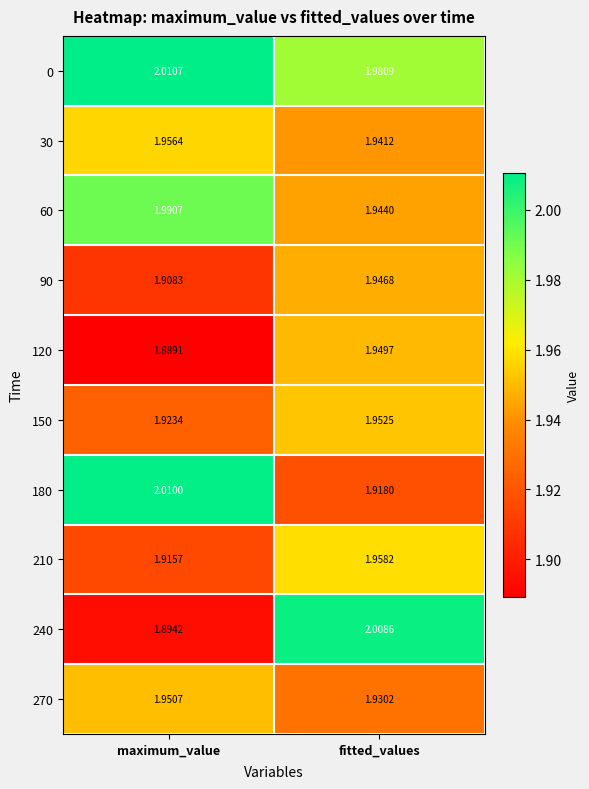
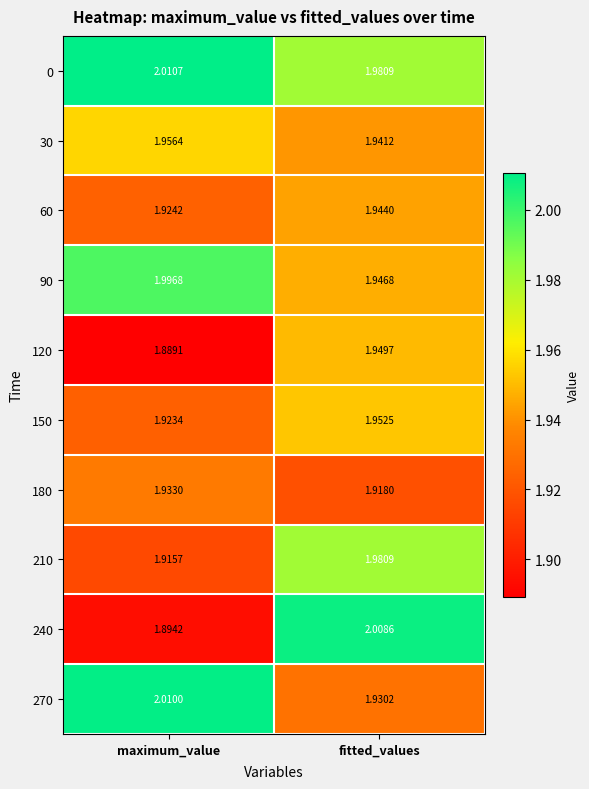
  {
    "0": {
      "maximum_value": 2.0107,
      "fitted_values": 1.9809
    },
    "30": {
      "maximum_value": 1.9564,
      "fitted_values": 1.9412
    },
    "60": {
-     "maximum_value": 1.9907,
+     "maximum_value": 1.9242,
      "fitted_values": 1.9440
    },
    "90": {
-     "maximum_value": 1.9083,
+     "maximum_value": 1.9968,
      "fitted_values": 1.9468
    },
    "120": {
      "maximum_value": 1.8891,
      "fitted_values": 1.9497
    },
    "150": {
      "maximum_value": 1.9234,
      "fitted_values": 1.9525
    },
    "180": {
-     "maximum_value": 2.0100,
+     "maximum_value": 1.9330,
      "fitted_values": 1.9180
    },
    "210": {
      "maximum_value": 1.9157,
-     "fitted_values": 1.9582
+     "fitted_values": 1.9809
    },
    "240": {
      "maximum_value": 1.8942,
      "fitted_values": 2.0086
    },
    "270": {
-     "maximum_value": 1.9507,
+     "maximum_value": 2.0100,
      "fitted_values": 1.9302
    }
  }
